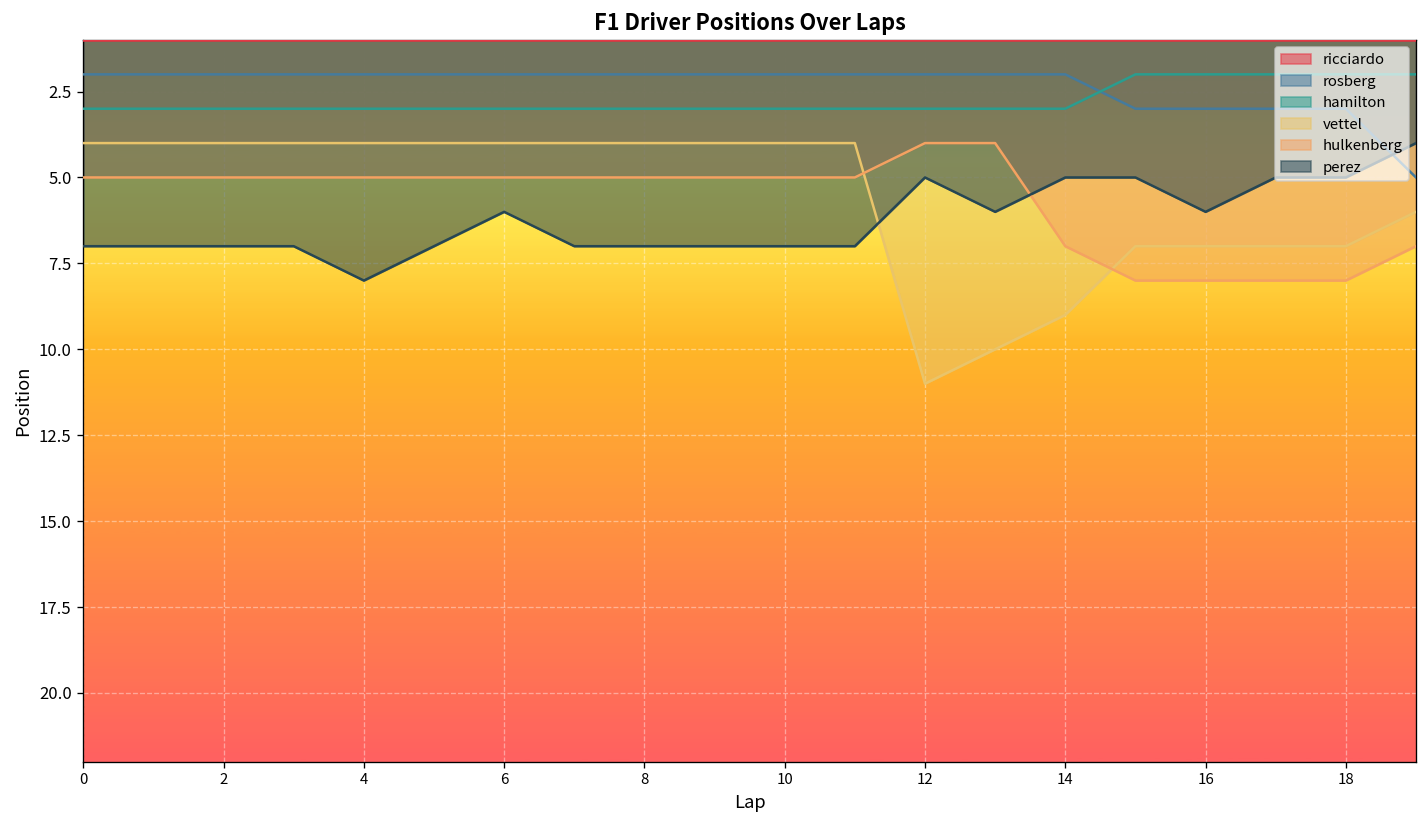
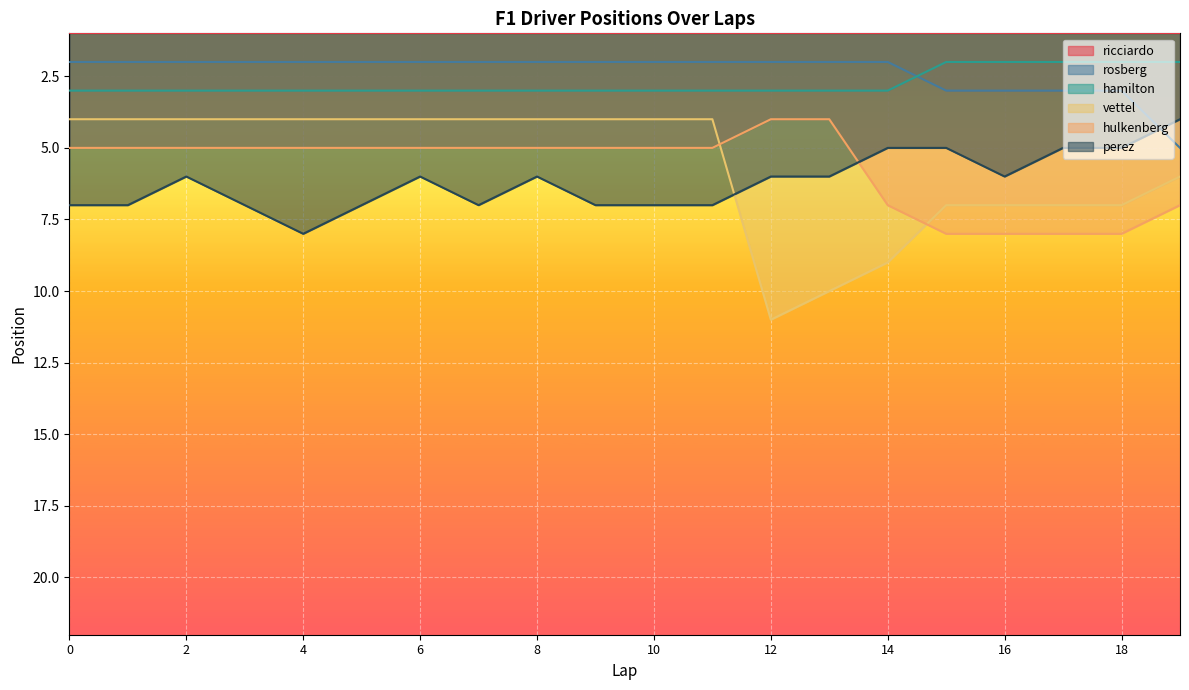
  {
    "ricciardo": {
      "0": 1,
      "2": 1,
      "4": 1,
      "6": 1,
      "8": 1,
      "10": 1,
      "12": 1,
      "14": 1,
      "16": 1,
      "18": 1
    },
    "perez": {
      "0": 7,
-     "2": 7,
+     "2": 6,
      "4": 8,
      "6": 6,
-     "8": 7,
+     "8": 6,
      "10": 7,
-     "12": 5,
+     "12": 6,
      "14": 5,
      "16": 6
    }
  }
